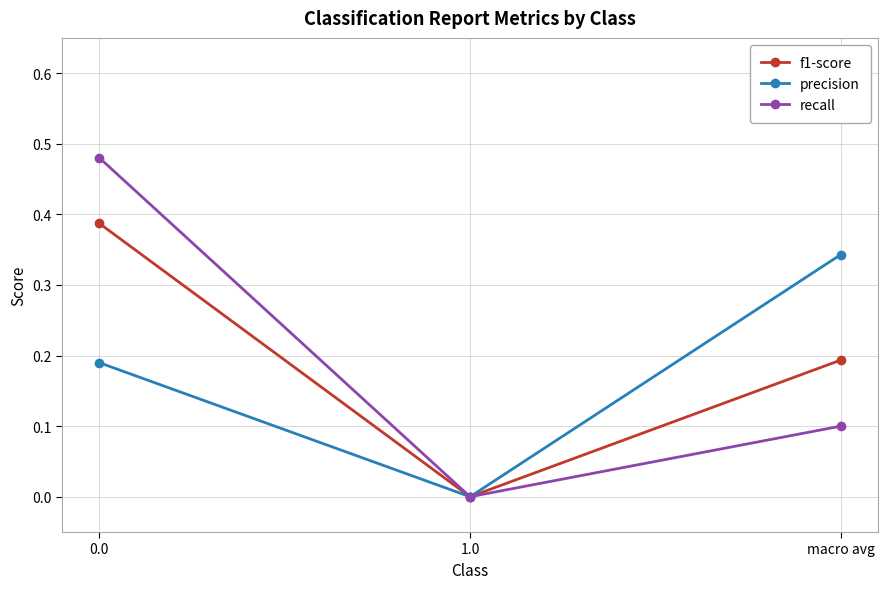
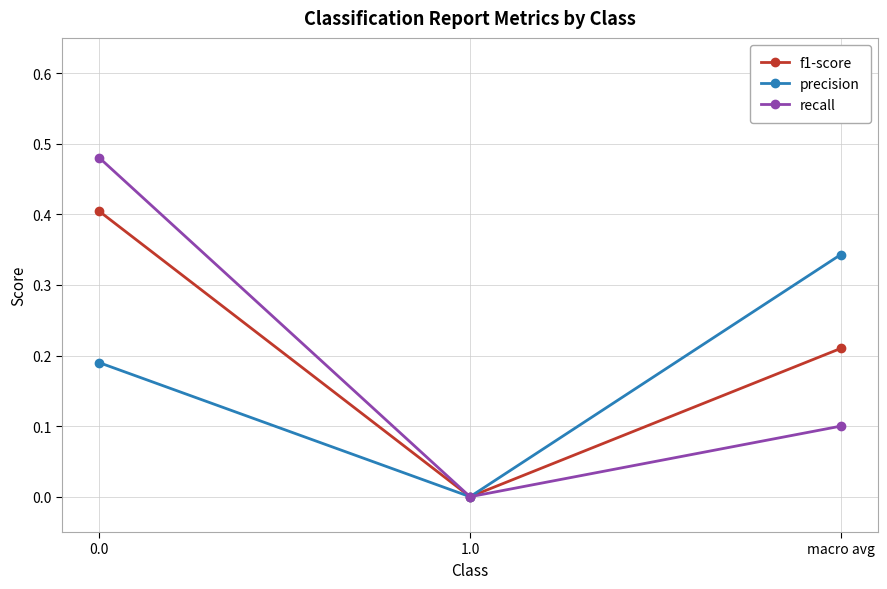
  {
    "f1-score": {
-     "0.0": 0.39,
-     "macro avg": 0.19
+     "0.0": 0.40,
+     "macro avg": 0.21
    },
    "precision": {
      "0.0": 0.19,
      "macro avg": 0.34
    },
    "recall": {
      "0.0": 0.48,
      "macro avg": 0.10
    }
  }
